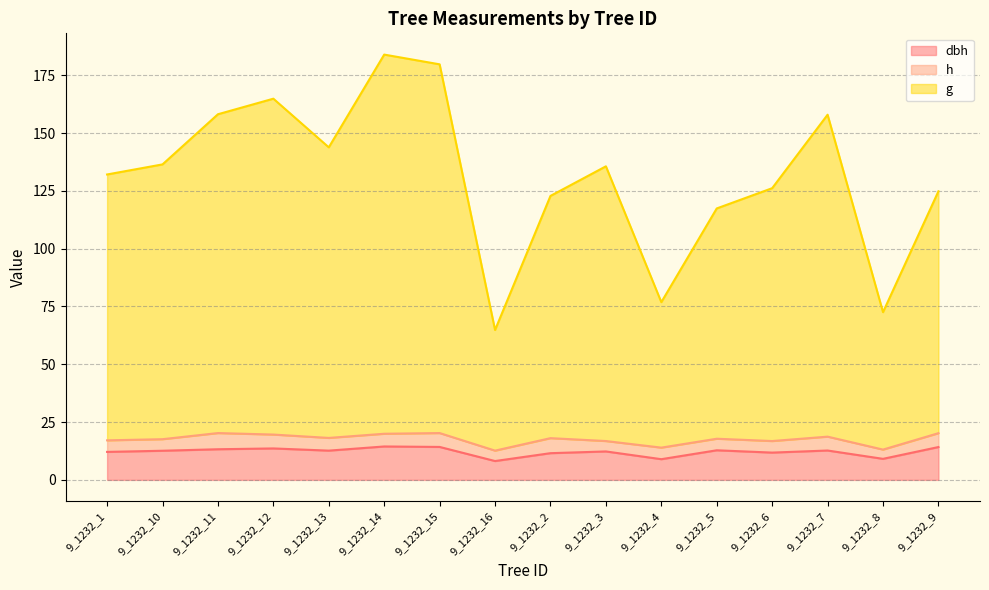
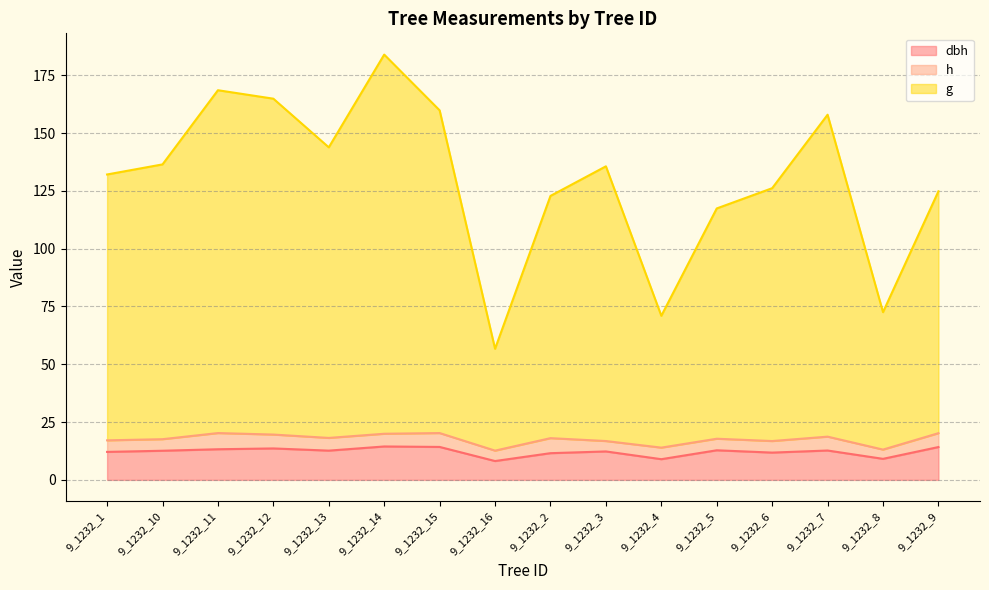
  {
    "g": {
      "9_1232_1": 115,
      "9_1232_10": 119,
-     "9_1232_11": 138,
+     "9_1232_11": 148,
      "9_1232_12": 145,
      "9_1232_13": 126,
      "9_1232_14": 164,
-     "9_1232_15": 159,
-     "9_1232_16": 52,
+     "9_1232_15": 140,
+     "9_1232_16": 44,
      "9_1232_2": 105,
      "9_1232_3": 119,
-     "9_1232_4": 63,
+     "9_1232_4": 57,
      "9_1232_5": 100,
      "9_1232_6": 109,
      "9_1232_7": 139,
      "9_1232_8": 59,
      "9_1232_9": 105
    }
  }
